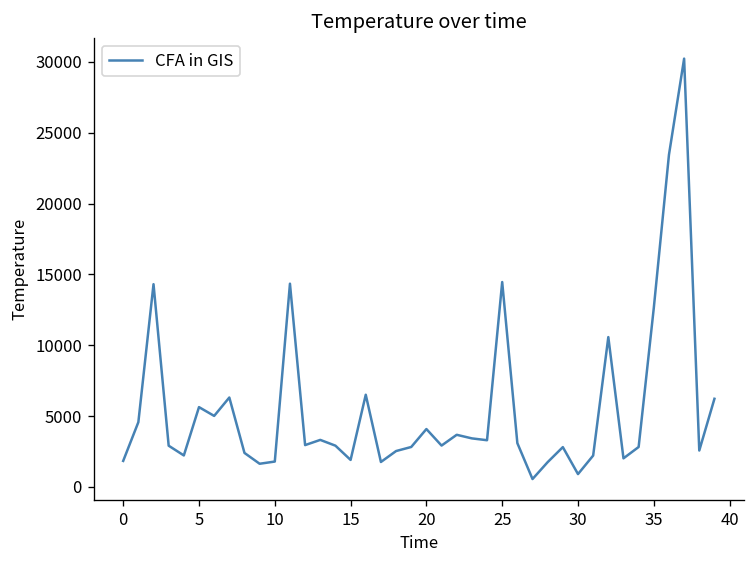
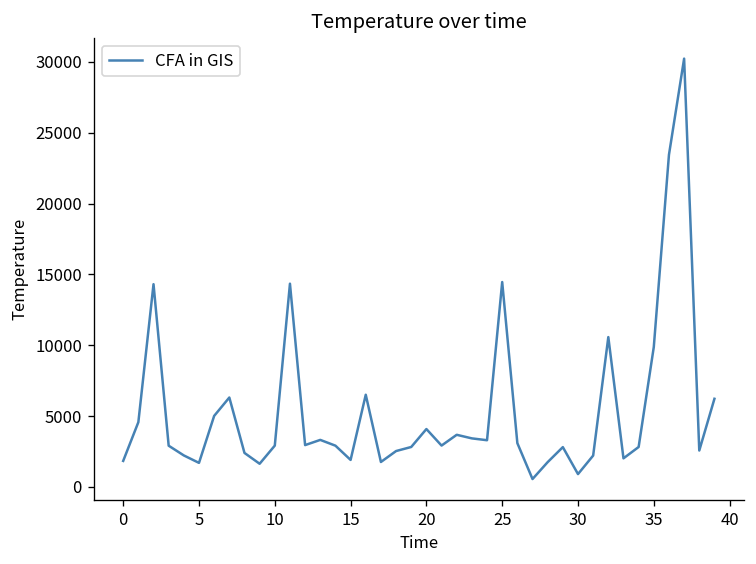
  {
    "0": 1800,
-   "5": 5600,
-   "10": 1800,
+   "5": 1700,
+   "10": 2900,
    "15": 1900,
    "20": 4100,
    "25": 14500,
    "30": 900,
-   "35": 12600
+   "35": 9900
  }
